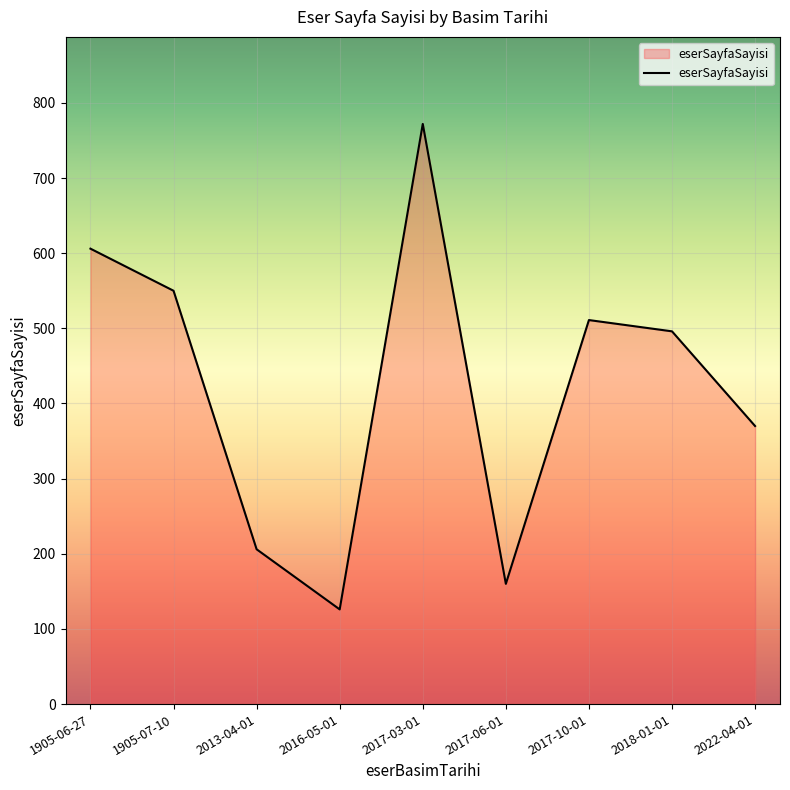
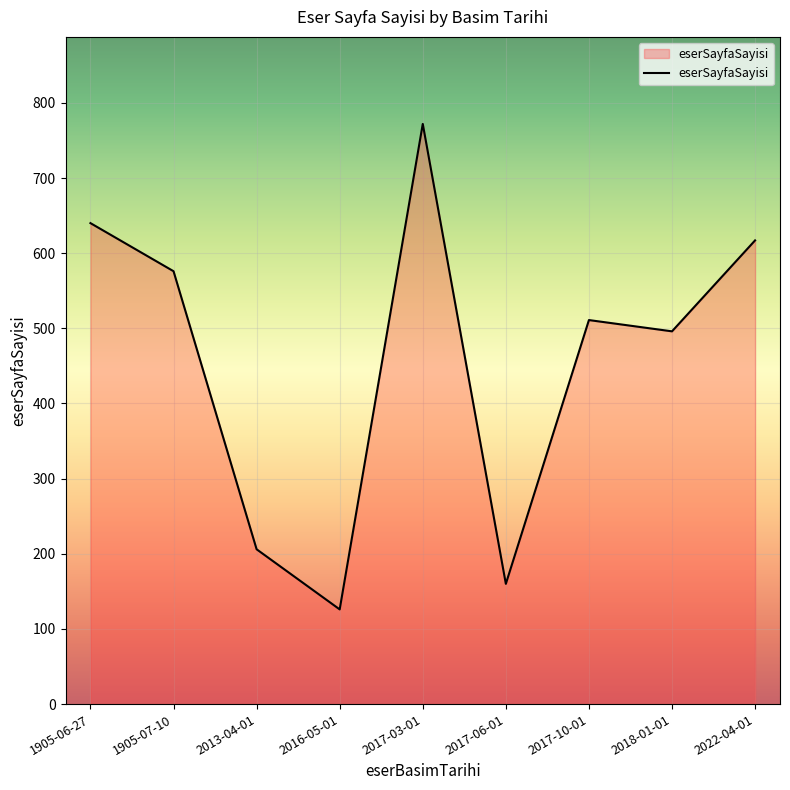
  {
-   "1905-06-27": 610,
-   "1905-07-10": 550,
+   "1905-06-27": 640,
+   "1905-07-10": 580,
    "2013-04-01": 210,
    "2016-05-01": 130,
    "2017-03-01": 770,
    "2017-06-01": 160,
    "2017-10-01": 510,
    "2018-01-01": 500,
-   "2022-04-01": 370
+   "2022-04-01": 620
  }
